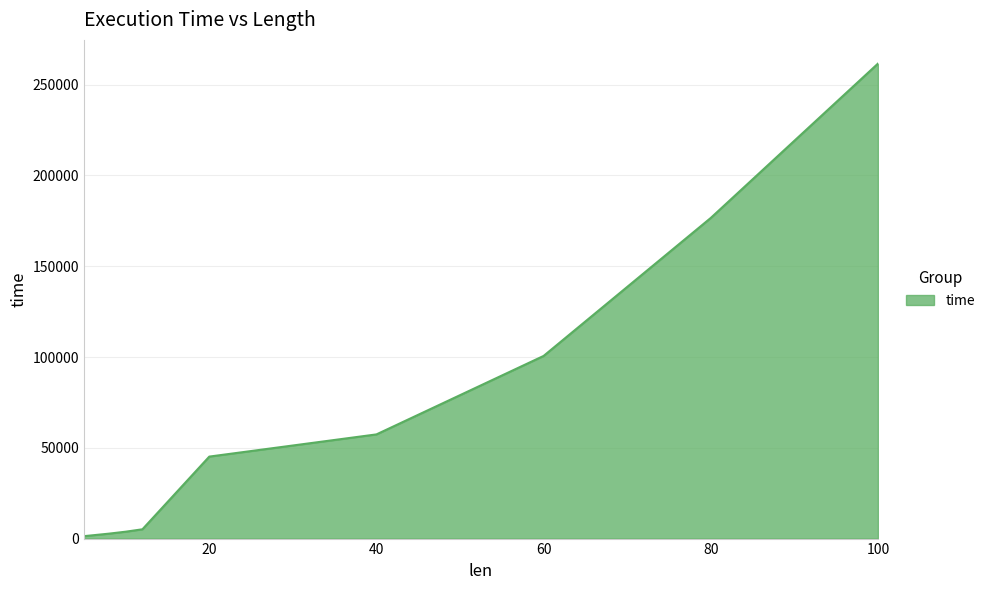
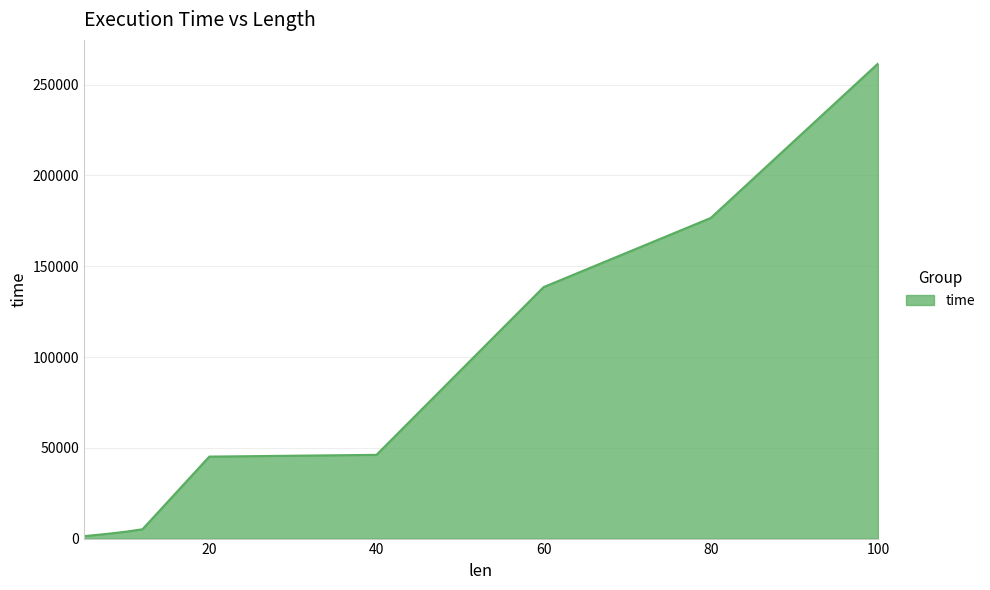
  {
    "20": 45000,
-   "40": 57000,
-   "60": 101000,
+   "40": 46000,
+   "60": 139000,
    "80": 177000,
    "100": 262000
  }
